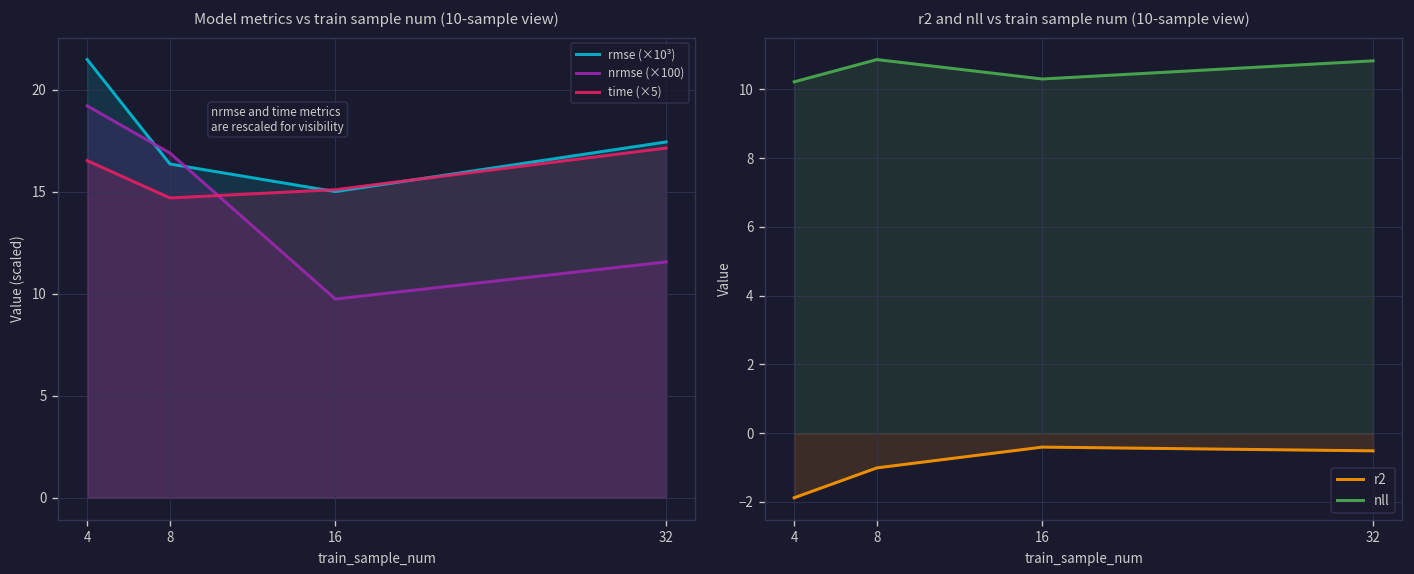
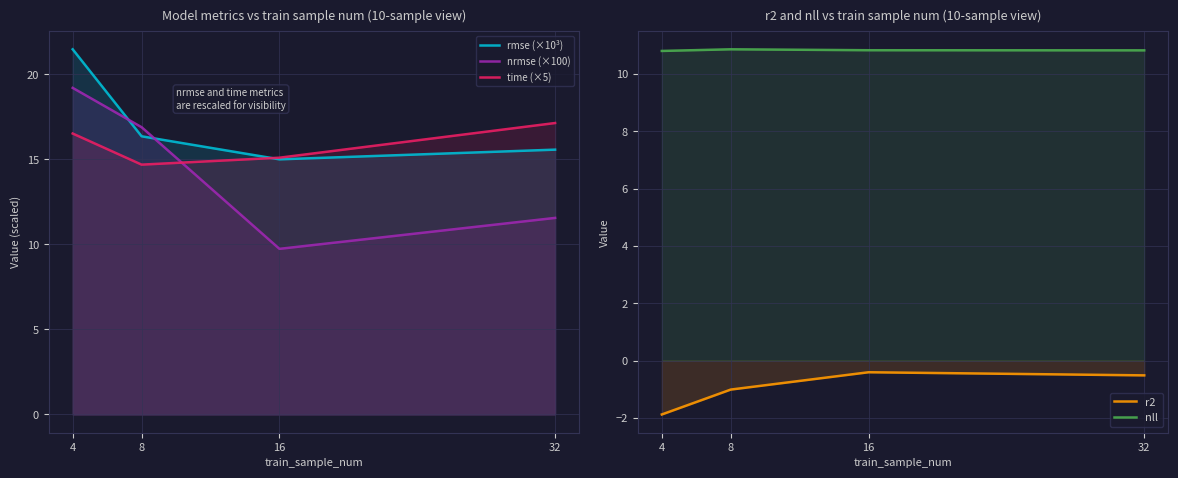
  {
    "Model metrics vs train sample num (10-sample view)": {
      "rmse (×10³)": {
        "4": 21.5,
        "8": 16.4,
-       "32": 17.4
+       "32": 15.6
      },
      "nrmse (×100)": {
        "4": 19.2,
        "8": 16.9,
        "16": 9.7,
        "32": 11.6
      },
      "time (×5)": {
        "4": 16.5,
        "8": 14.7,
        "32": 17.1
      }
    },
    "r2 and nll vs train sample num (10-sample view)": {
      "nll": {
-       "4": 10.2,
+       "4": 10.8,
        "8": 10.9,
-       "16": 10.3,
+       "16": 10.8,
        "32": 10.8
      }
    }
  }
